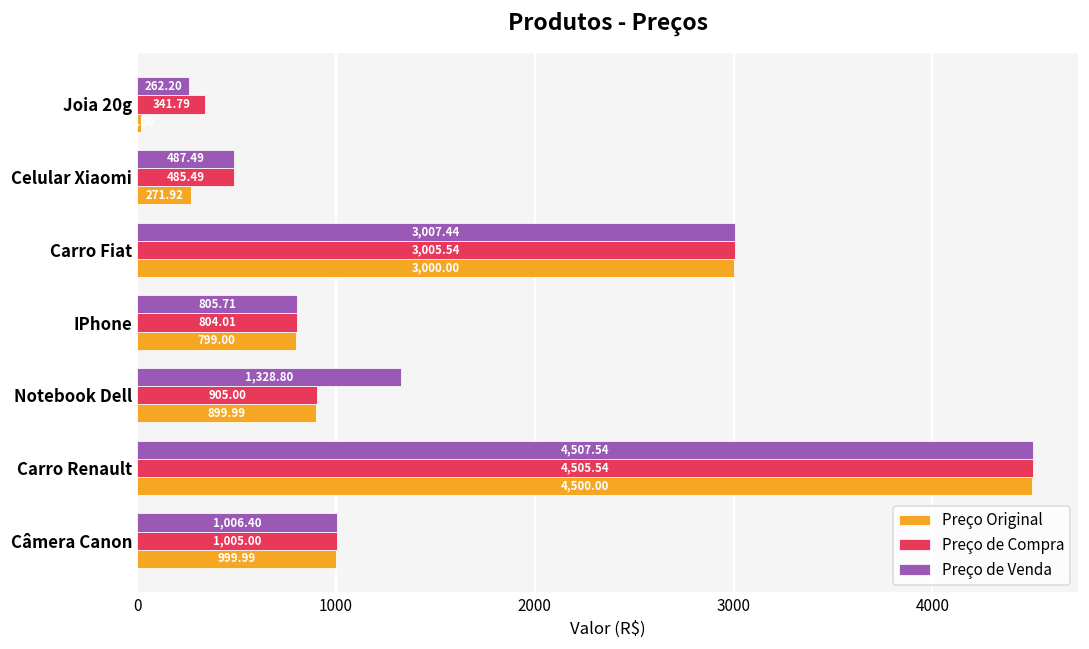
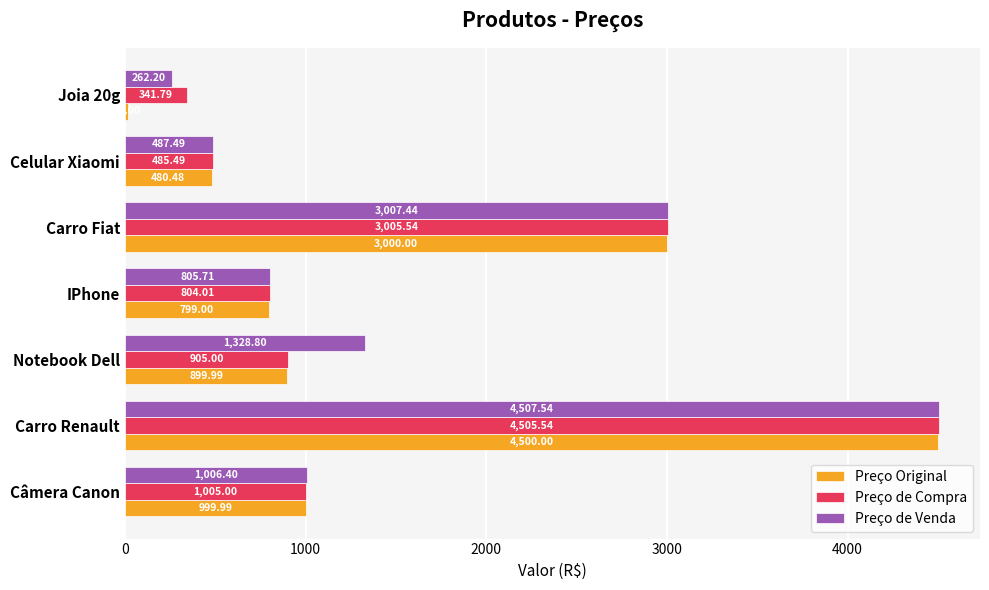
  {
    "Preço Original": {
-     "Celular Xiaomi": "271.92",
+     "Celular Xiaomi": "480.48",
      "Carro Fiat": "3,000.00",
      "IPhone": "799.00",
      "Notebook Dell": "899.99",
      "Carro Renault": "4,500.00",
      "Câmera Canon": "999.99"
    },
    "Preço de Compra": {
      "Joia 20g": "341.79",
      "Celular Xiaomi": "485.49",
      "Carro Fiat": "3,005.54",
      "IPhone": "804.01",
      "Notebook Dell": "905.00",
      "Carro Renault": "4,505.54",
      "Câmera Canon": "1,005.00"
    },
    "Preço de Venda": {
      "Joia 20g": "262.20",
      "Celular Xiaomi": "487.49",
      "Carro Fiat": "3,007.44",
      "IPhone": "805.71",
      "Notebook Dell": "1,328.80",
      "Carro Renault": "4,507.54",
      "Câmera Canon": "1,006.40"
    }
  }
